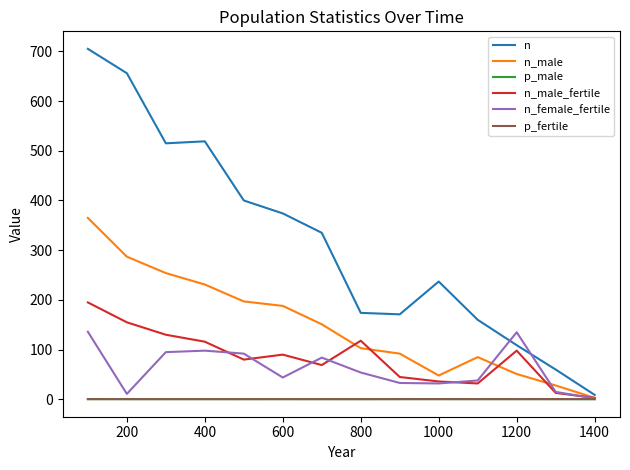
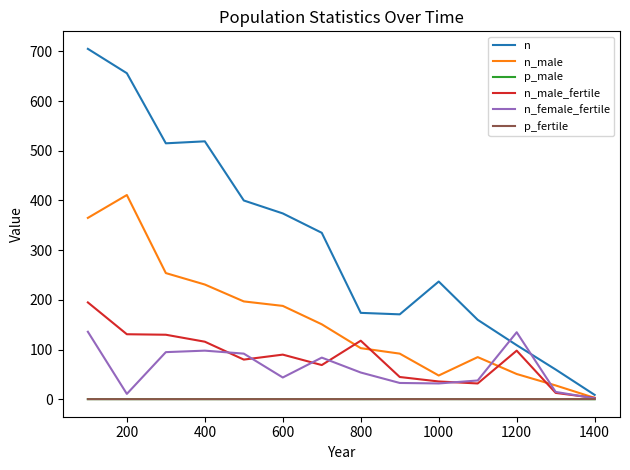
  {
    "n": {
      "200": 660,
      "400": 520,
      "600": 370,
      "800": 170,
      "1000": 240,
      "1200": 110,
      "1400": 10
    },
    "n_male": {
-     "200": 290,
+     "200": 410,
      "400": 230,
      "600": 190,
      "800": 100,
      "1000": 50,
      "1200": 50
    },
    "p_fertile": {
      "200": 0,
      "400": 0,
      "600": 0,
      "800": 0,
      "1000": 0,
      "1200": 0
    },
    "n_male_fertile": {
-     "200": 160,
+     "200": 130,
      "400": 120,
      "600": 90,
      "800": 120,
      "1200": 100
    },
    "n_female_fertile": {
      "200": 10,
      "400": 100,
      "600": 40,
      "800": 50,
      "1200": 140
    }
  }
